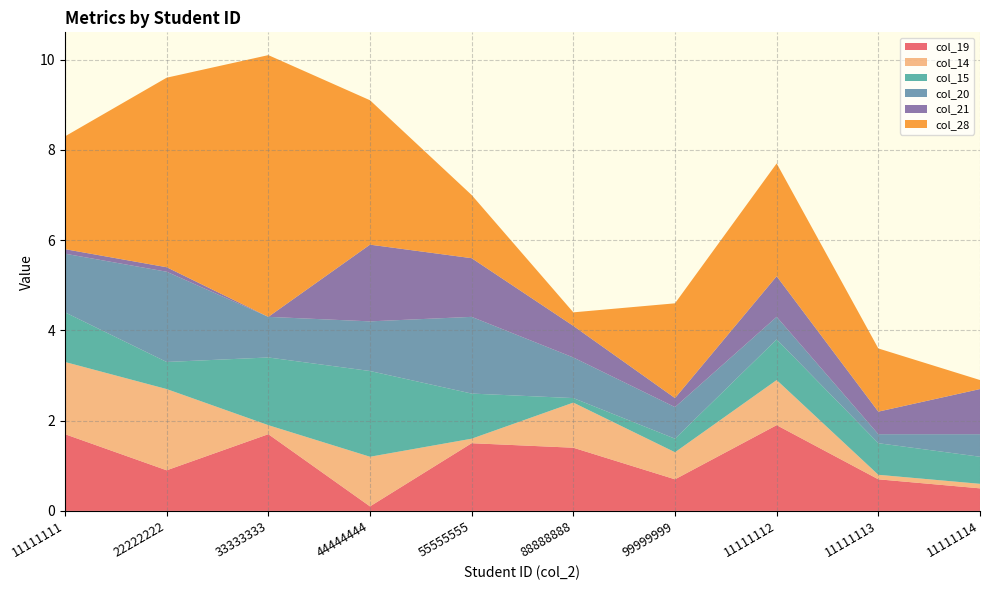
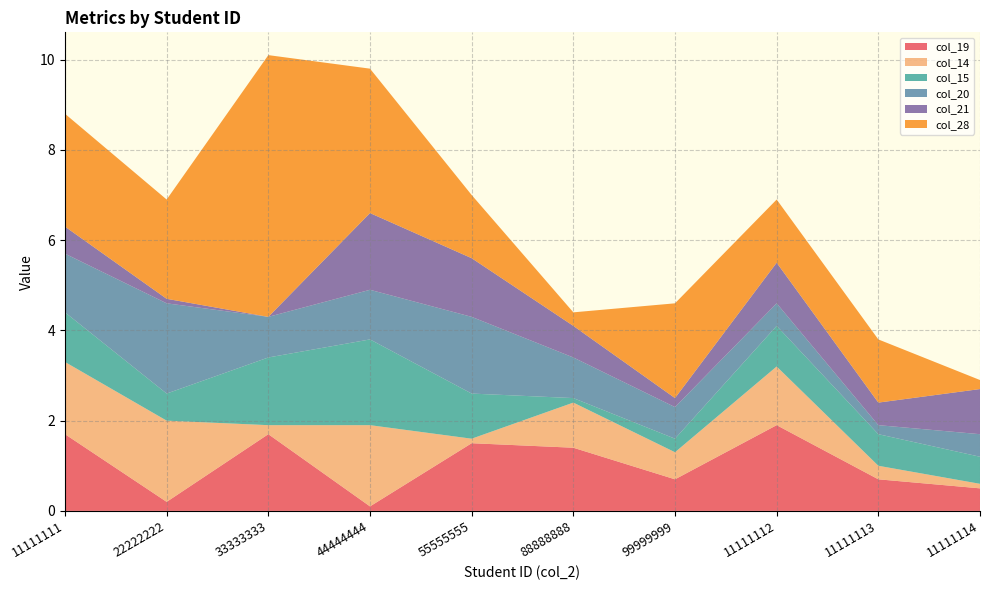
  {
    "col_19": {
      "11111111": 1.7,
-     "22222222": 0.9,
+     "22222222": 0.2,
      "33333333": 1.7,
      "44444444": 0.1,
      "55555555": 1.5,
      "88888888": 1.4,
      "99999999": 0.7,
      "11111112": 1.9,
      "11111113": 0.7,
      "11111114": 0.5
    },
    "col_14": {
      "11111111": 1.6,
      "22222222": 1.8,
      "33333333": 0.2,
-     "44444444": 1.1,
+     "44444444": 1.8,
      "55555555": 0.1,
      "88888888": 1.0,
      "99999999": 0.6,
-     "11111112": 1.0,
-     "11111113": 0.1,
+     "11111112": 1.3,
+     "11111113": 0.3,
      "11111114": 0.1
    },
    "col_21": {
-     "11111111": 0.1,
+     "11111111": 0.6,
      "22222222": 0.1,
      "44444444": 1.7,
      "55555555": 1.3,
      "88888888": 0.7,
      "99999999": 0.2,
      "11111112": 0.9,
      "11111113": 0.5,
      "11111114": 1.0
    },
    "col_28": {
      "11111111": 2.5,
-     "22222222": 4.2,
+     "22222222": 2.2,
      "33333333": 5.8,
      "44444444": 3.2,
      "55555555": 1.4,
      "88888888": 0.3,
      "99999999": 2.1,
-     "11111112": 2.5,
+     "11111112": 1.4,
      "11111113": 1.4,
      "11111114": 0.2
    }
  }
